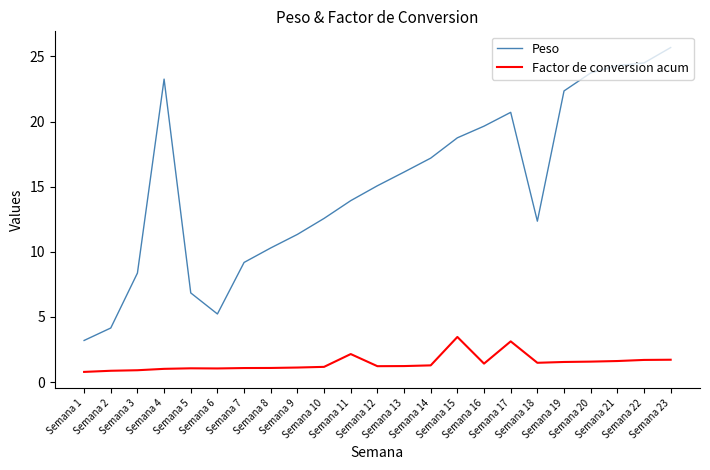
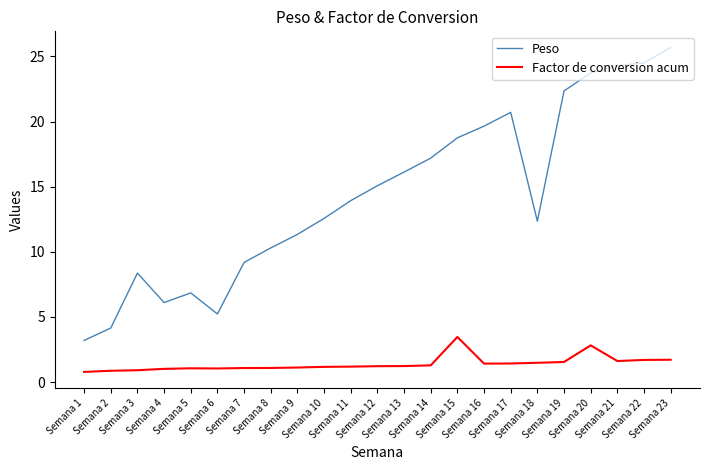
  {
    "Peso": {
      "Semana 1": 3.2,
      "Semana 2": 4.2,
      "Semana 3": 8.4,
-     "Semana 4": 23.3,
+     "Semana 4": 6.1,
      "Semana 5": 6.8,
      "Semana 6": 5.2,
      "Semana 7": 9.2,
      "Semana 8": 10.3,
      "Semana 9": 11.3,
      "Semana 10": 12.6,
      "Semana 11": 13.9,
      "Semana 12": 15.1,
      "Semana 13": 16.1,
      "Semana 14": 17.2,
      "Semana 15": 18.8,
      "Semana 16": 19.6,
      "Semana 17": 20.7,
      "Semana 18": 12.4,
      "Semana 19": 22.4
    },
    "Factor de conversion acum": {
      "Semana 1": 0.8,
      "Semana 2": 0.9,
      "Semana 3": 0.9,
      "Semana 4": 1.0,
      "Semana 5": 1.1,
      "Semana 6": 1.0,
      "Semana 7": 1.1,
      "Semana 8": 1.1,
      "Semana 9": 1.1,
      "Semana 10": 1.2,
-     "Semana 11": 2.1,
+     "Semana 11": 1.2,
      "Semana 12": 1.2,
      "Semana 13": 1.2,
      "Semana 14": 1.3,
      "Semana 15": 3.5,
      "Semana 16": 1.4,
-     "Semana 17": 3.1,
+     "Semana 17": 1.4,
      "Semana 18": 1.5,
      "Semana 19": 1.5,
-     "Semana 20": 1.6,
+     "Semana 20": 2.8,
      "Semana 21": 1.6,
      "Semana 22": 1.7,
      "Semana 23": 1.7
    }
  }
